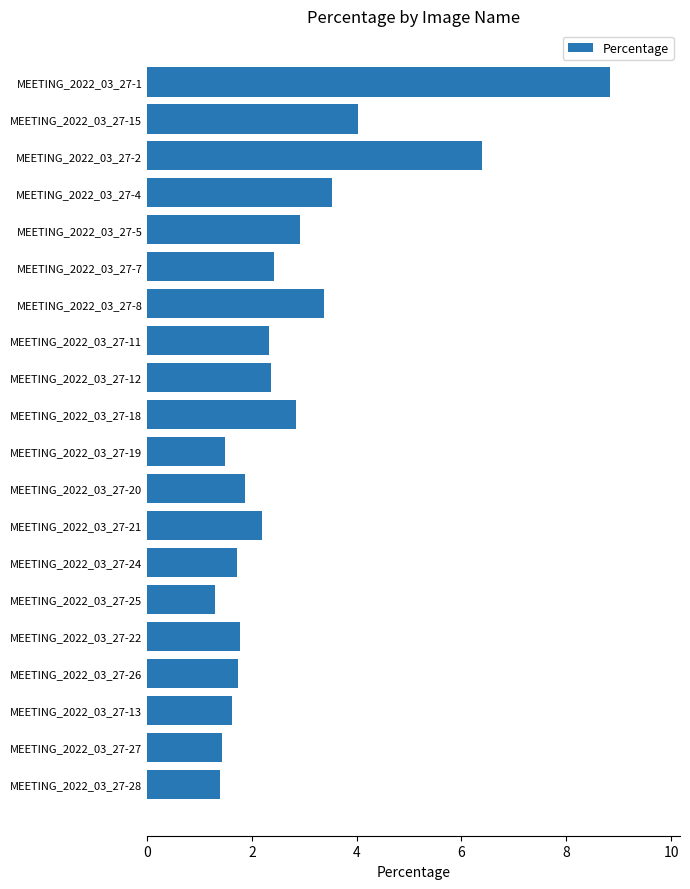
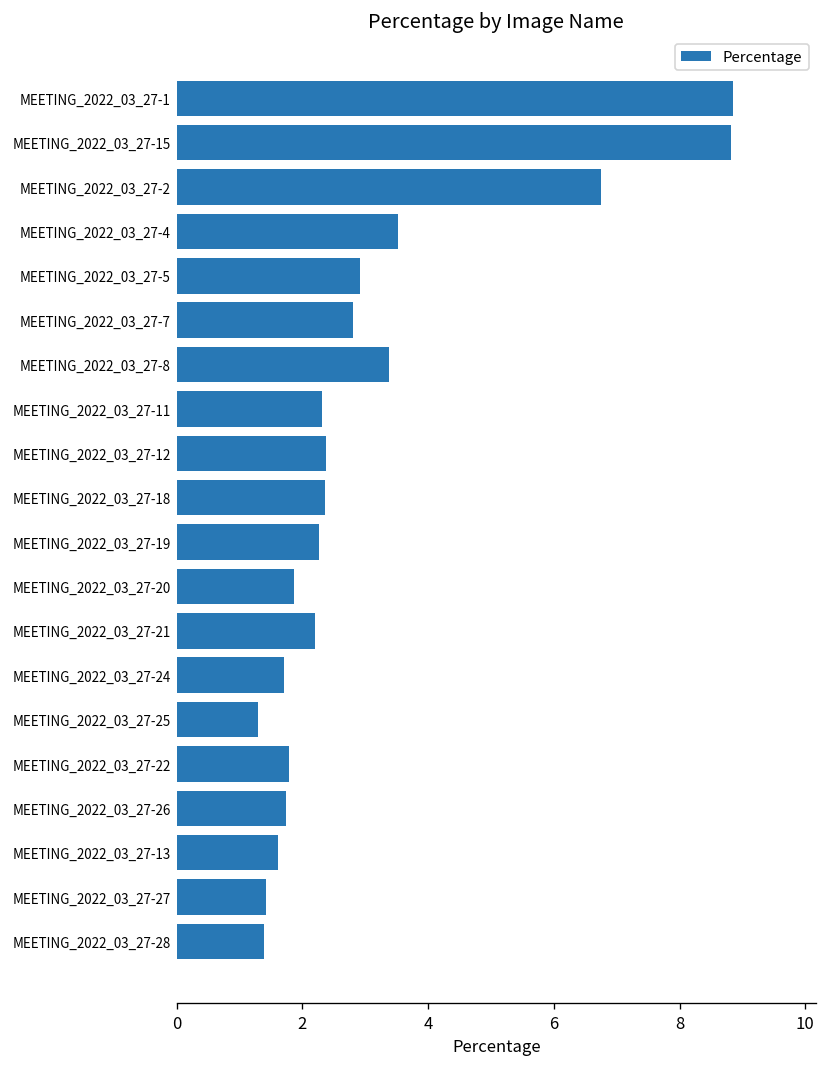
  {
    "MEETING_2022_03_27-1": 8.8,
-   "MEETING_2022_03_27-15": 4.0,
-   "MEETING_2022_03_27-2": 6.4,
+   "MEETING_2022_03_27-15": 8.8,
+   "MEETING_2022_03_27-2": 6.8,
    "MEETING_2022_03_27-4": 3.5,
    "MEETING_2022_03_27-5": 2.9,
-   "MEETING_2022_03_27-7": 2.4,
+   "MEETING_2022_03_27-7": 2.8,
    "MEETING_2022_03_27-8": 3.4,
    "MEETING_2022_03_27-11": 2.3,
    "MEETING_2022_03_27-12": 2.4,
-   "MEETING_2022_03_27-18": 2.8,
-   "MEETING_2022_03_27-19": 1.5,
+   "MEETING_2022_03_27-18": 2.4,
+   "MEETING_2022_03_27-19": 2.3,
    "MEETING_2022_03_27-20": 1.9,
    "MEETING_2022_03_27-21": 2.2,
    "MEETING_2022_03_27-24": 1.7,
    "MEETING_2022_03_27-25": 1.3,
    "MEETING_2022_03_27-22": 1.8,
    "MEETING_2022_03_27-26": 1.7,
    "MEETING_2022_03_27-13": 1.6,
    "MEETING_2022_03_27-27": 1.4,
    "MEETING_2022_03_27-28": 1.4
  }
